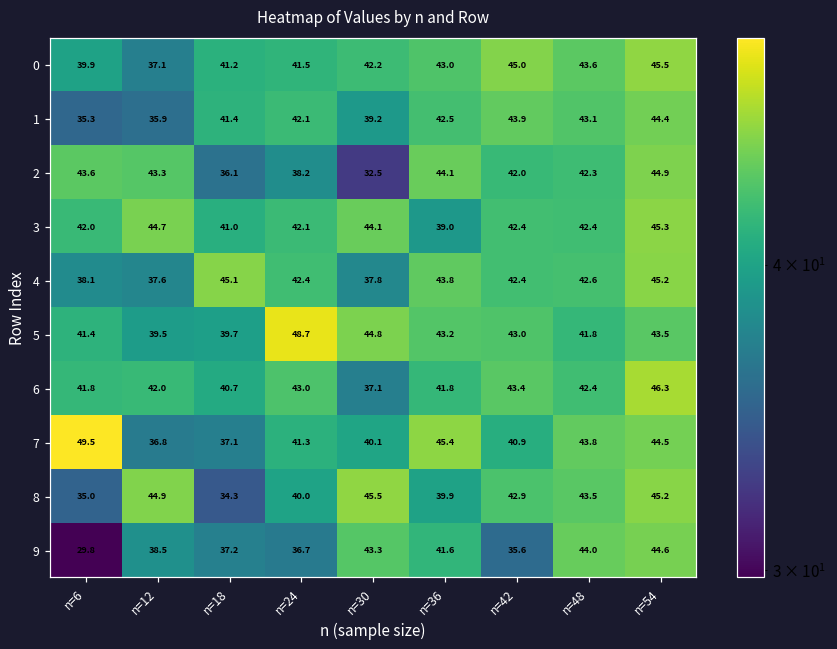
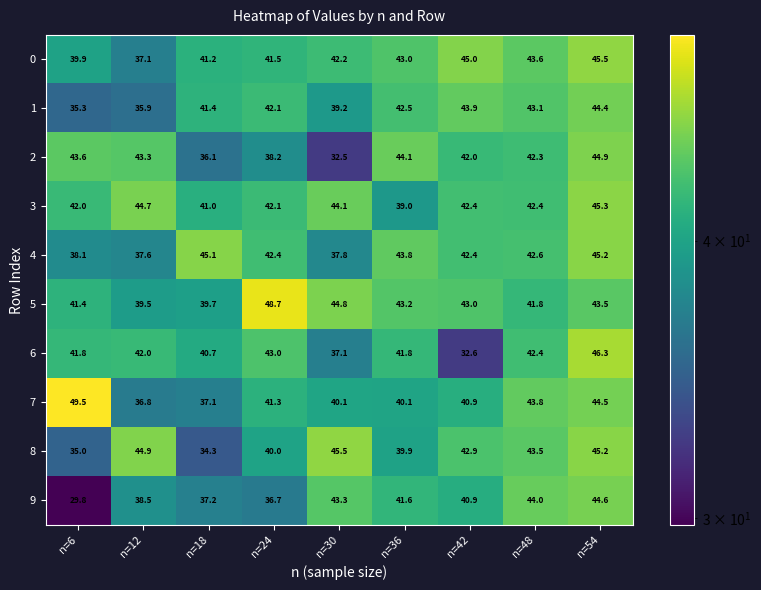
  {
    "0": {
      "n=6": 39.9,
      "n=12": 37.1,
      "n=18": 41.2,
      "n=24": 41.5,
      "n=30": 42.2,
      "n=36": 43.0,
      "n=42": 45.0,
      "n=48": 43.6,
      "n=54": 45.5
    },
    "1": {
      "n=6": 35.3,
      "n=12": 35.9,
      "n=18": 41.4,
      "n=24": 42.1,
      "n=30": 39.2,
      "n=36": 42.5,
      "n=42": 43.9,
      "n=48": 43.1,
      "n=54": 44.4
    },
    "2": {
      "n=6": 43.6,
      "n=12": 43.3,
      "n=18": 36.1,
      "n=24": 38.2,
      "n=30": 32.5,
      "n=36": 44.1,
      "n=42": 42.0,
      "n=48": 42.3,
      "n=54": 44.9
    },
    "3": {
      "n=6": 42.0,
      "n=12": 44.7,
      "n=18": 41.0,
      "n=24": 42.1,
      "n=30": 44.1,
      "n=36": 39.0,
      "n=42": 42.4,
      "n=48": 42.4,
      "n=54": 45.3
    },
    "4": {
      "n=6": 38.1,
      "n=12": 37.6,
      "n=18": 45.1,
      "n=24": 42.4,
      "n=30": 37.8,
      "n=36": 43.8,
      "n=42": 42.4,
      "n=48": 42.6,
      "n=54": 45.2
    },
    "5": {
      "n=6": 41.4,
      "n=12": 39.5,
      "n=18": 39.7,
      "n=24": 48.7,
      "n=30": 44.8,
      "n=36": 43.2,
      "n=42": 43.0,
      "n=48": 41.8,
      "n=54": 43.5
    },
    "6": {
      "n=6": 41.8,
      "n=12": 42.0,
      "n=18": 40.7,
      "n=24": 43.0,
      "n=30": 37.1,
      "n=36": 41.8,
-     "n=42": 43.4,
+     "n=42": 32.6,
      "n=48": 42.4,
      "n=54": 46.3
    },
    "7": {
      "n=6": 49.5,
      "n=12": 36.8,
      "n=18": 37.1,
      "n=24": 41.3,
      "n=30": 40.1,
-     "n=36": 45.4,
+     "n=36": 40.1,
      "n=42": 40.9,
      "n=48": 43.8,
      "n=54": 44.5
    },
    "8": {
      "n=6": 35.0,
      "n=12": 44.9,
      "n=18": 34.3,
      "n=24": 40.0,
      "n=30": 45.5,
      "n=36": 39.9,
      "n=42": 42.9,
      "n=48": 43.5,
      "n=54": 45.2
    },
    "9": {
      "n=6": 29.8,
      "n=12": 38.5,
      "n=18": 37.2,
      "n=24": 36.7,
      "n=30": 43.3,
      "n=36": 41.6,
-     "n=42": 35.6,
+     "n=42": 40.9,
      "n=48": 44.0,
      "n=54": 44.6
    }
  }
